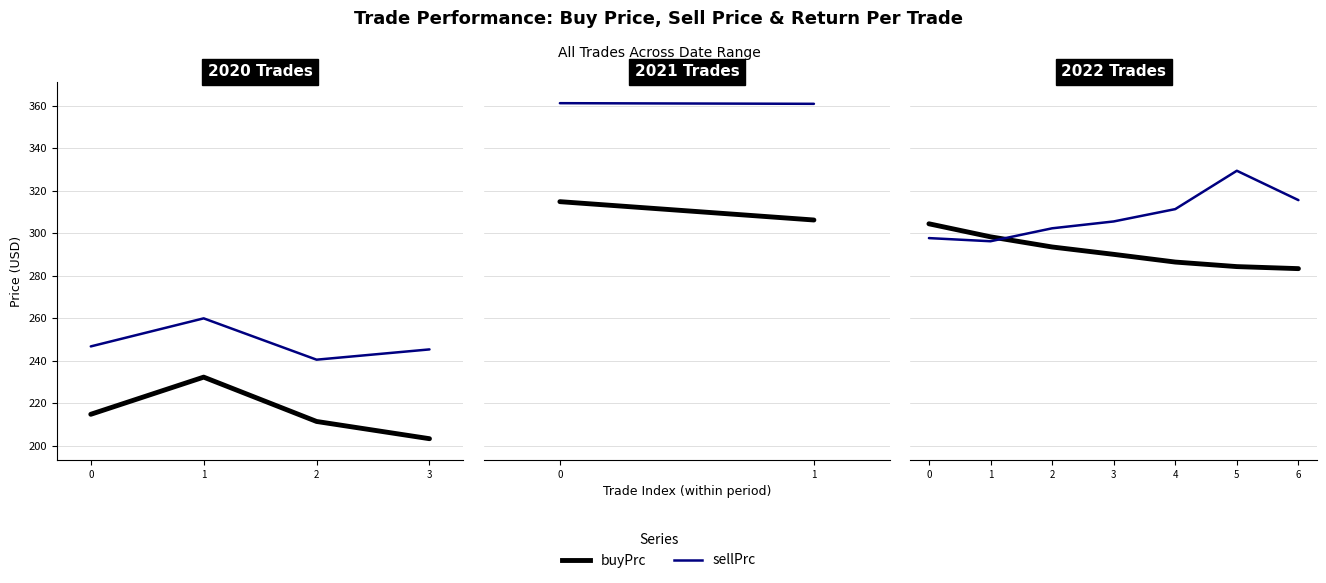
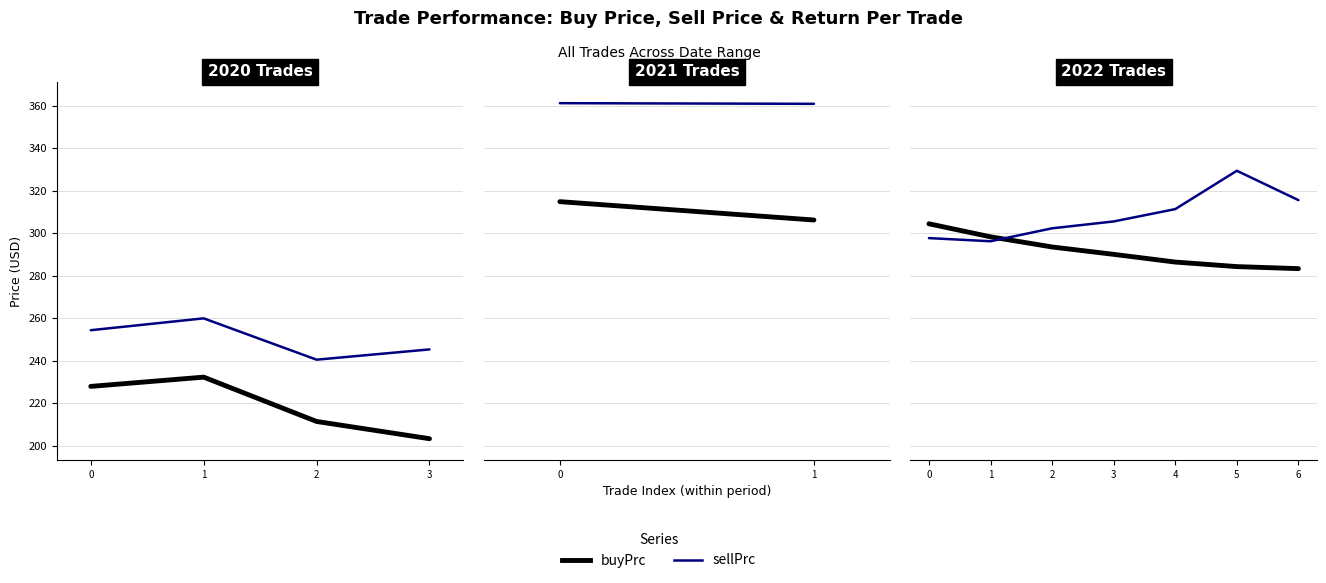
  {
    "2020 Trades": {
      "buyPrc": {
-       "0": 215,
+       "0": 228,
        "1": 232,
        "2": 211,
        "3": 203
      },
      "sellPrc": {
-       "0": 247,
+       "0": 254,
        "1": 260,
        "2": 241,
        "3": 245
      }
    }
  }
